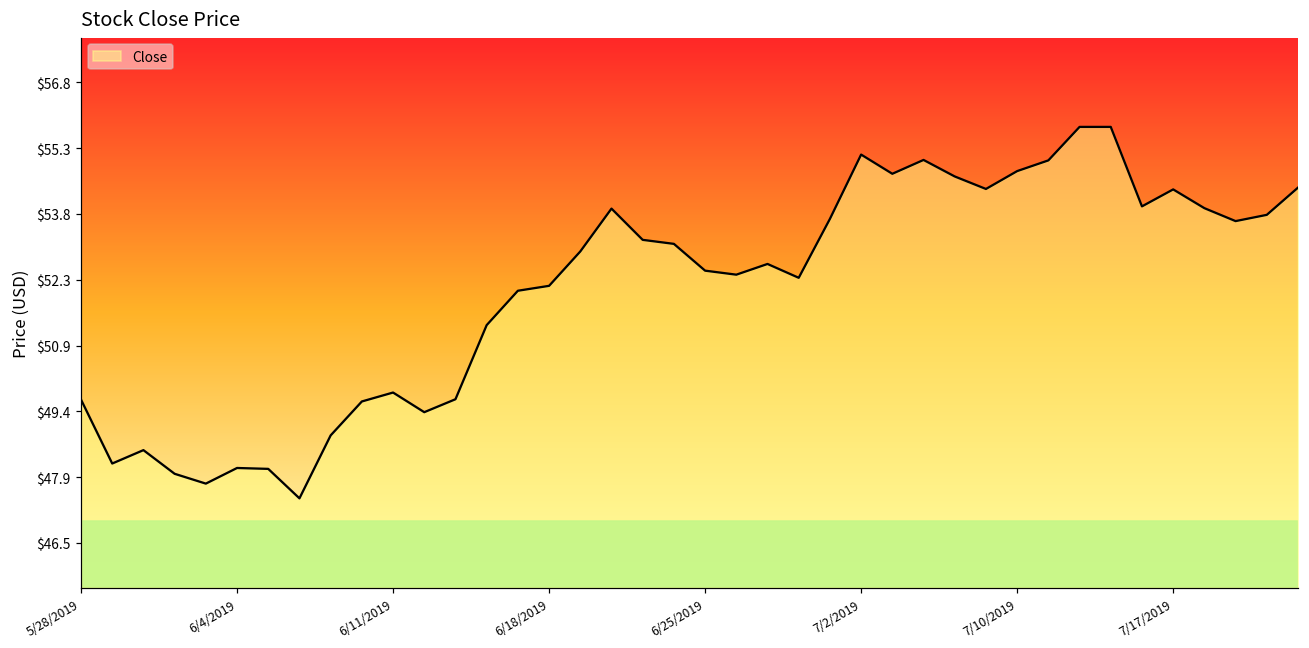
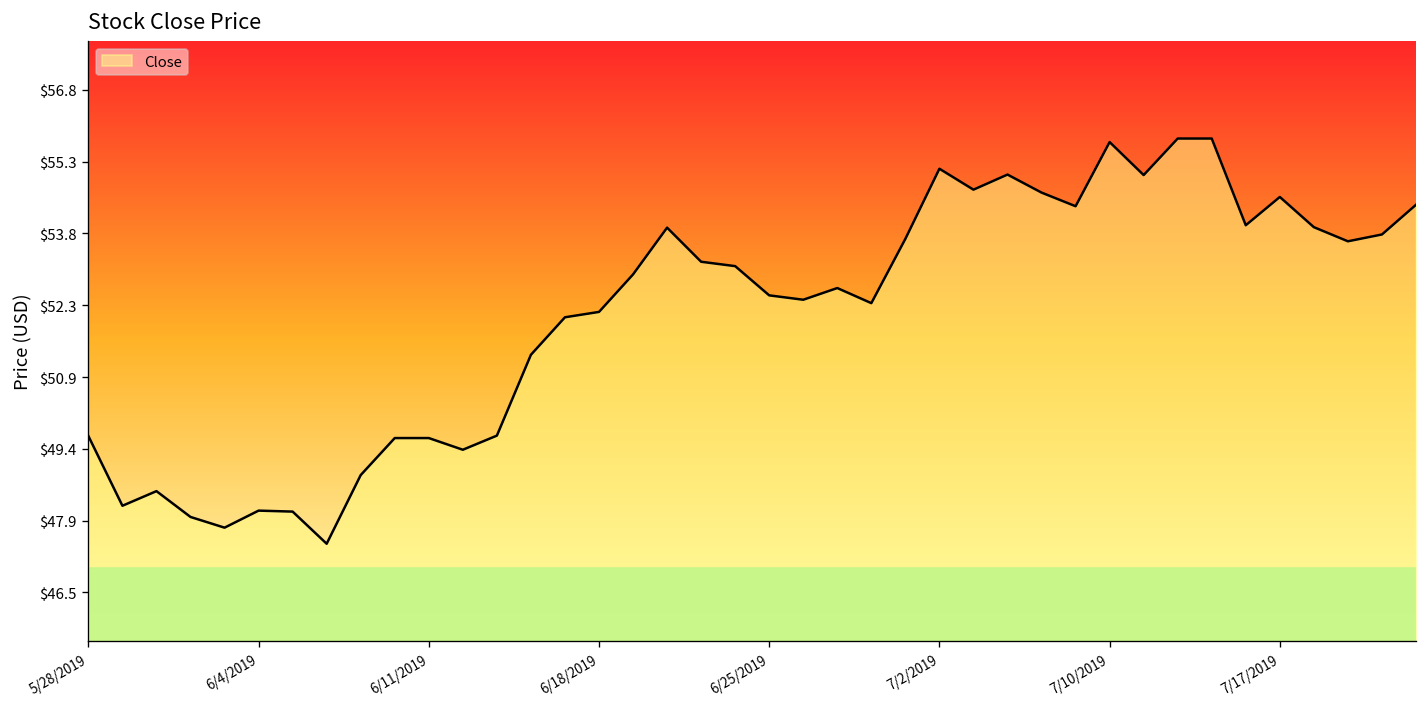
  {
    "5/28/2019": "$49.7",
    "6/4/2019": "$48.1",
-   "6/11/2019": "$49.8",
+   "6/11/2019": "$49.6",
    "6/18/2019": "$52.2",
    "6/25/2019": "$52.5",
    "7/2/2019": "$55.2",
-   "7/10/2019": "$54.8",
-   "7/17/2019": "$54.4"
+   "7/10/2019": "$55.7",
+   "7/17/2019": "$54.6"
  }
